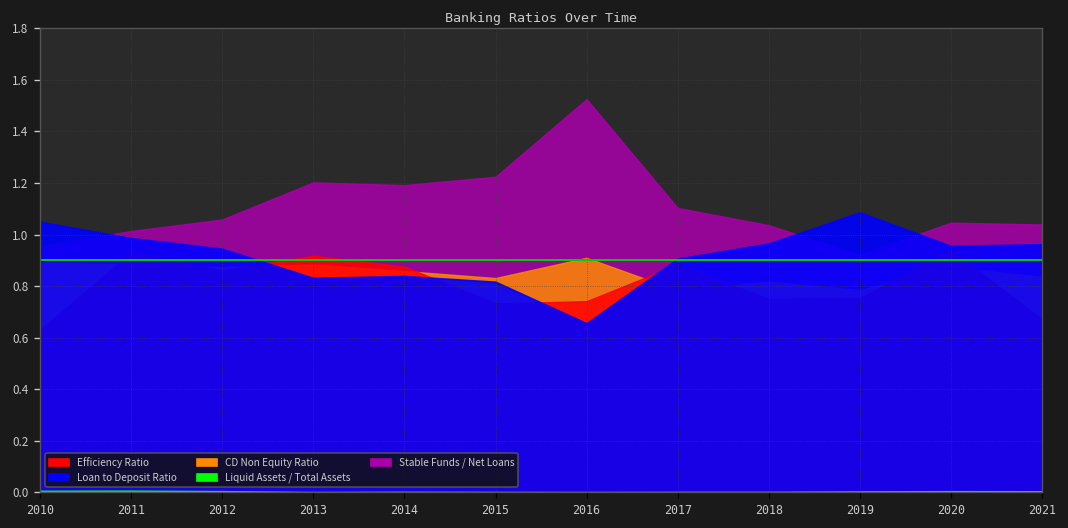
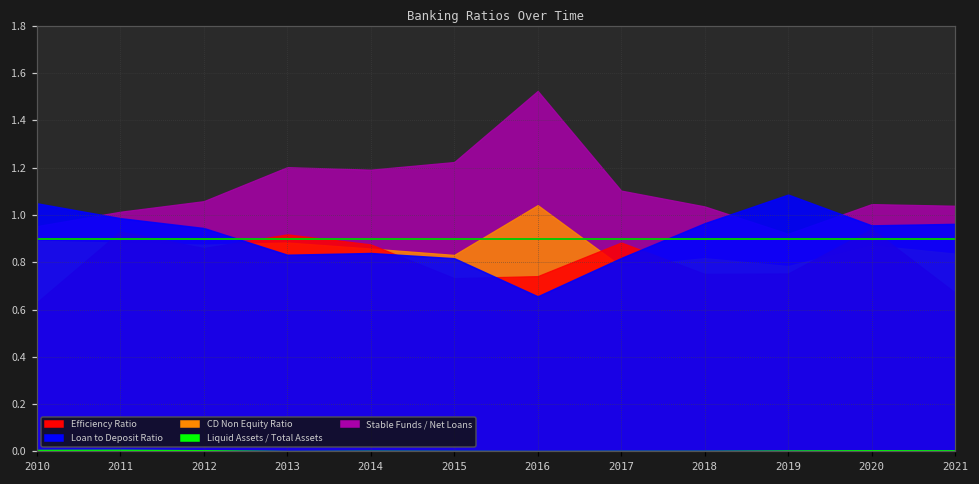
  {
    "CD Non Equity Ratio": {
      "2010": 0.89,
      "2011": 0.88,
      "2012": 0.87,
      "2013": 0.88,
      "2014": 0.86,
      "2015": 0.83,
-     "2016": 0.91,
+     "2016": 1.04,
      "2017": 0.78,
      "2018": 0.82,
      "2019": 0.78,
      "2020": 0.87,
      "2021": 0.84
    },
    "Efficiency Ratio": {
      "2010": 0.63,
      "2011": 0.93,
      "2012": 0.86,
      "2013": 0.92,
      "2014": 0.88,
      "2015": 0.73,
      "2016": 0.74,
      "2017": 0.88,
      "2018": 0.75,
      "2019": 0.75,
      "2020": 0.94,
      "2021": 0.67
    },
    "Loan to Deposit Ratio": {
      "2010": 1.05,
      "2011": 0.99,
      "2012": 0.94,
      "2013": 0.83,
      "2014": 0.84,
      "2015": 0.82,
      "2016": 0.66,
-     "2017": 0.91,
+     "2017": 0.82,
      "2018": 0.96,
      "2019": 1.09,
      "2020": 0.96,
      "2021": 0.96
    }
  }
